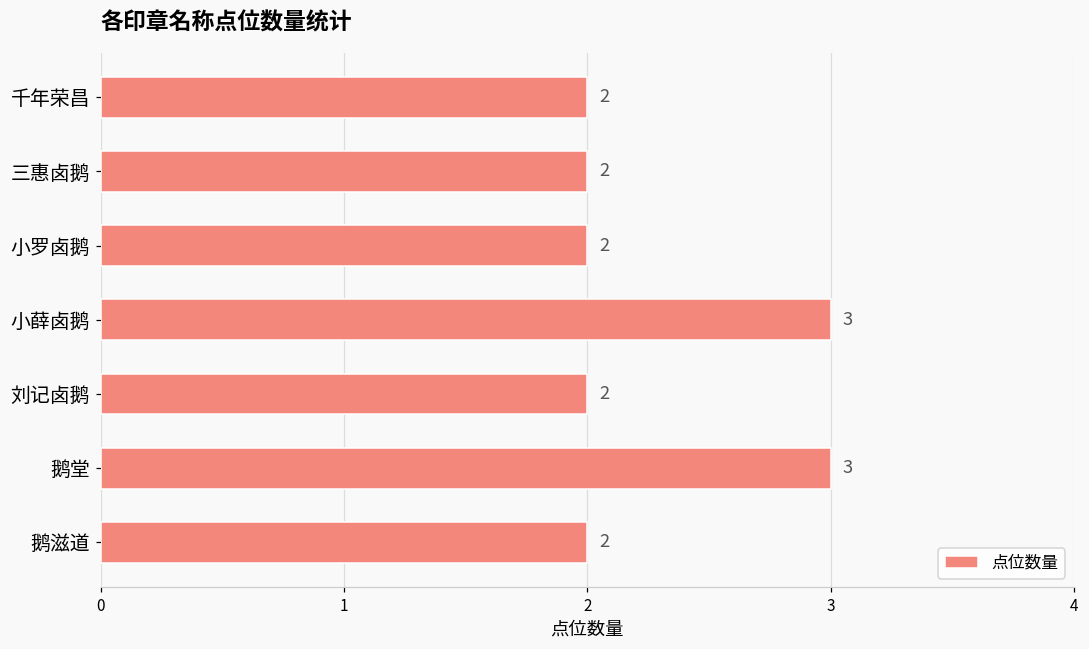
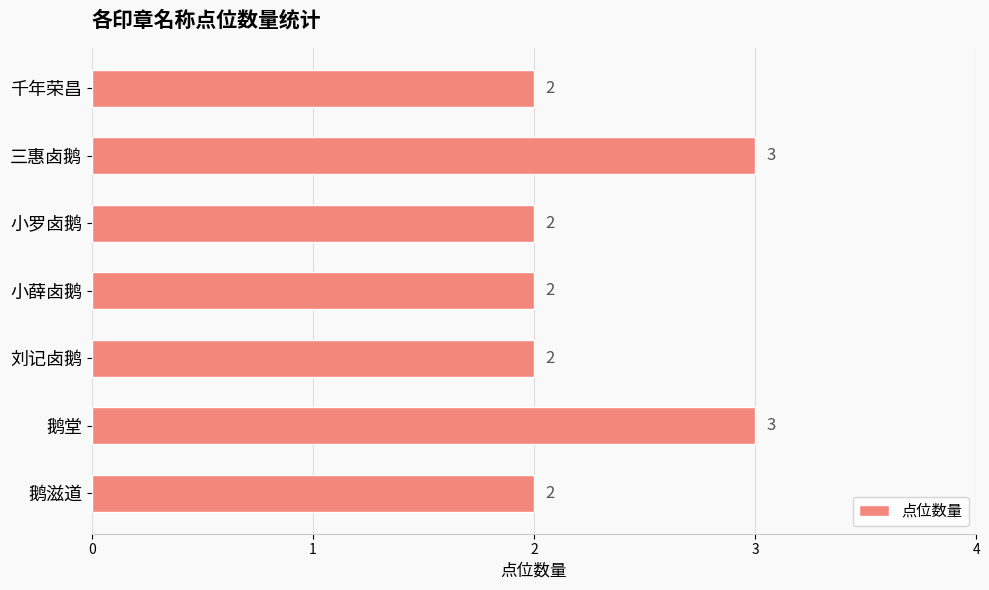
  {
    "千年荣昌": 2,
-   "三惠卤鹅": 2,
+   "三惠卤鹅": 3,
    "小罗卤鹅": 2,
-   "小薛卤鹅": 3,
+   "小薛卤鹅": 2,
    "刘记卤鹅": 2,
    "鹅堂": 3,
    "鹅滋道": 2
  }
